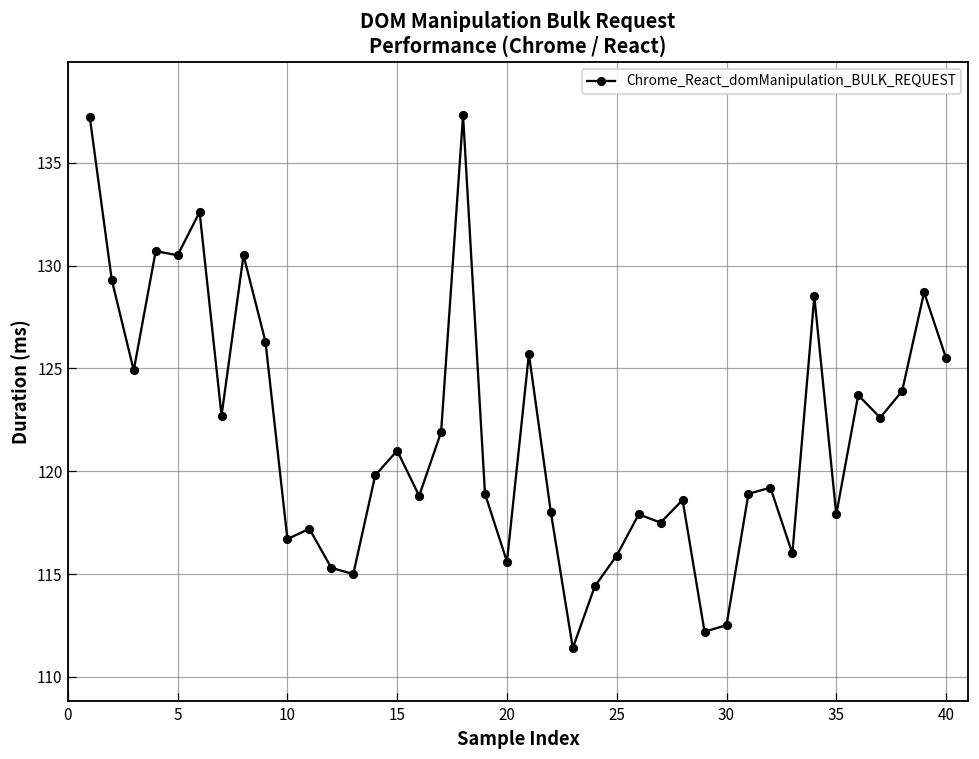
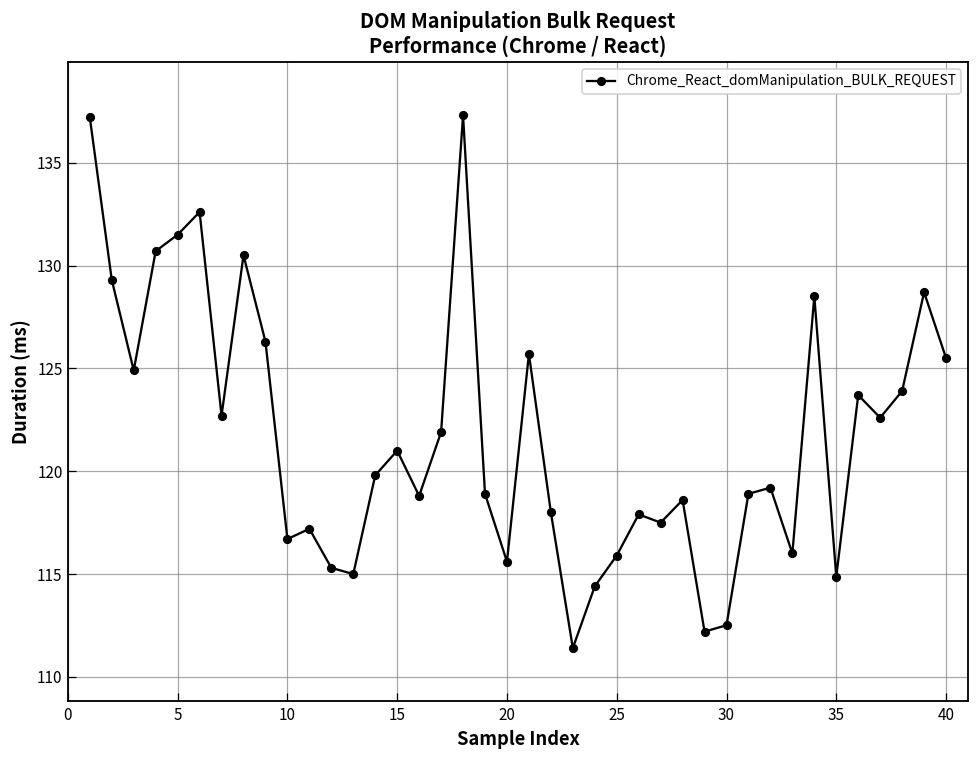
  {
-   "5": 130.5,
+   "5": 131.5,
    "10": 116.7,
    "15": 121.0,
    "20": 115.6,
    "25": 115.9,
    "30": 112.5,
-   "35": 117.9,
+   "35": 114.9,
    "40": 125.5
  }
